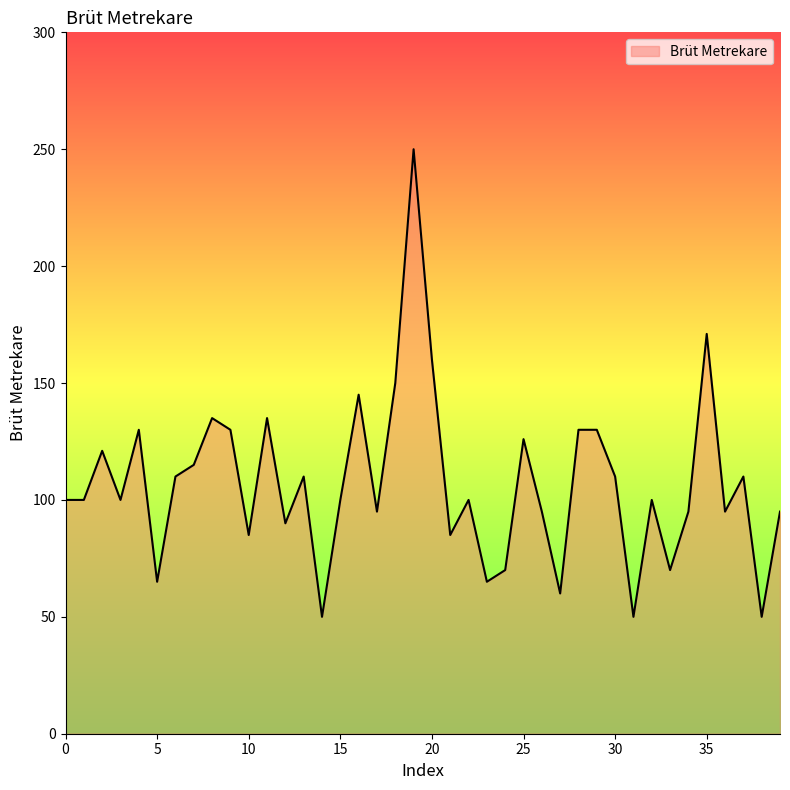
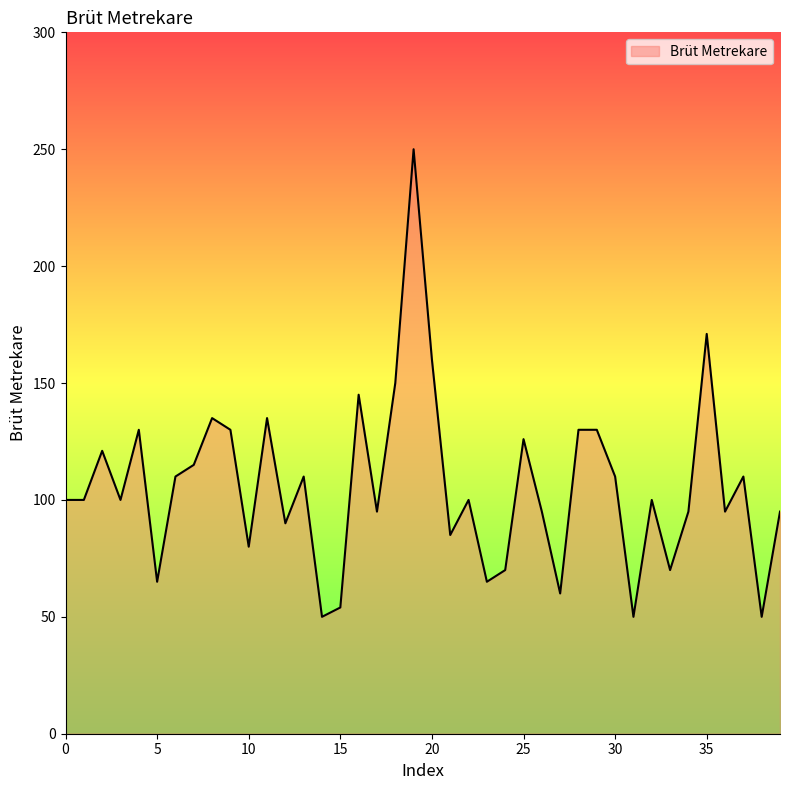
  {
    "0": 100,
    "5": 65,
-   "10": 85,
-   "15": 100,
+   "10": 80,
+   "15": 54,
    "20": 160,
    "25": 126,
    "30": 110,
    "35": 171
  }
